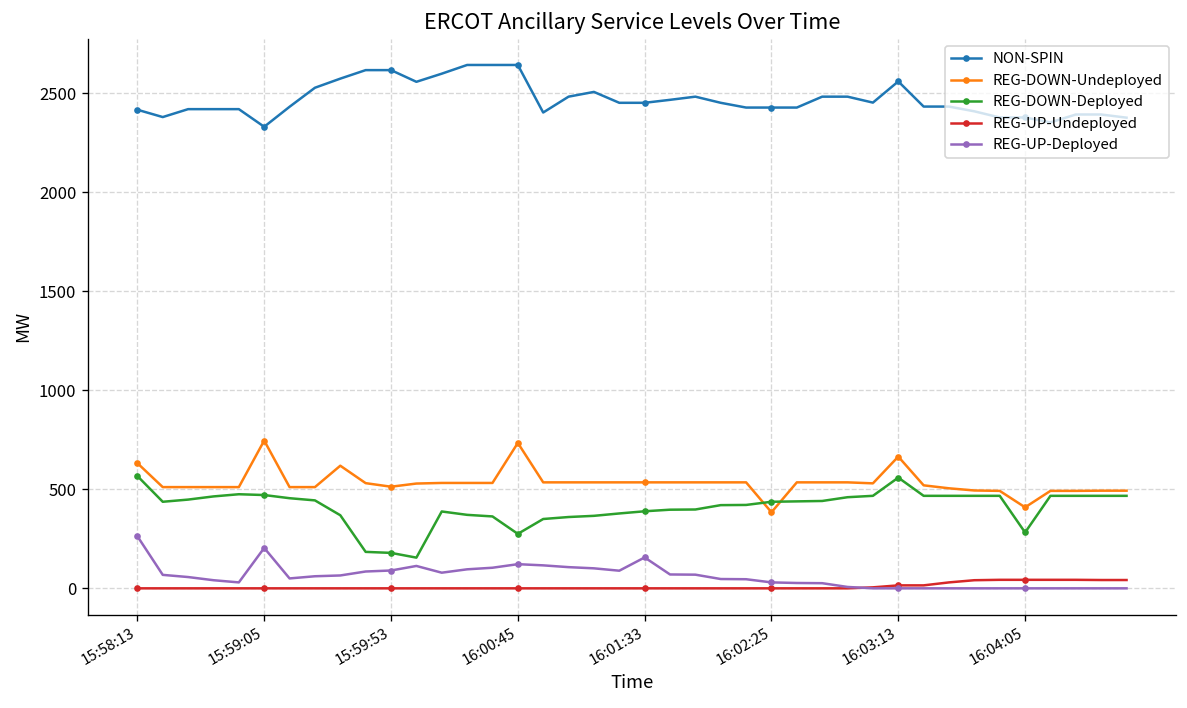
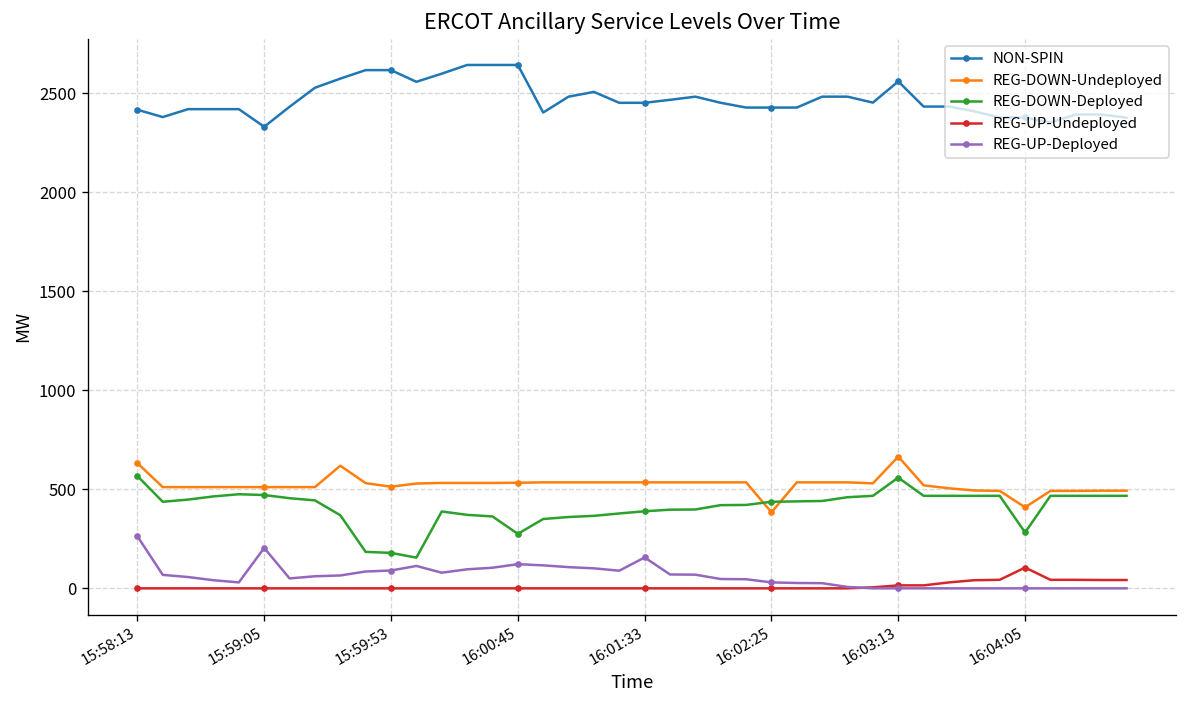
  {
    "NON-SPIN": {
      "15:58:13": 2420,
      "15:59:05": 2330,
      "15:59:53": 2620,
      "16:00:45": 2640,
      "16:01:33": 2450,
      "16:02:25": 2430,
      "16:03:13": 2560
    },
    "REG-DOWN-Undeployed": {
      "15:58:13": 630,
-     "15:59:05": 750,
+     "15:59:05": 510,
      "15:59:53": 510,
-     "16:00:45": 730,
+     "16:00:45": 530,
      "16:01:33": 540,
      "16:02:25": 380,
      "16:03:13": 670,
      "16:04:05": 410
    },
    "REG-DOWN-Deployed": {
      "15:58:13": 570,
      "15:59:05": 470,
      "15:59:53": 180,
      "16:00:45": 280,
      "16:01:33": 390,
      "16:02:25": 440,
      "16:03:13": 560,
      "16:04:05": 280
    },
    "REG-UP-Undeployed": {
      "15:58:13": 0,
      "15:59:05": 0,
      "15:59:53": 0,
      "16:00:45": 0,
      "16:01:33": 0,
      "16:02:25": 0,
-     "16:04:05": 40
+     "16:04:05": 110
    },
    "REG-UP-Deployed": {
      "15:58:13": 260,
      "15:59:05": 200,
      "15:59:53": 90,
      "16:00:45": 120,
      "16:01:33": 160,
      "16:02:25": 30,
      "16:04:05": 0
    }
  }
